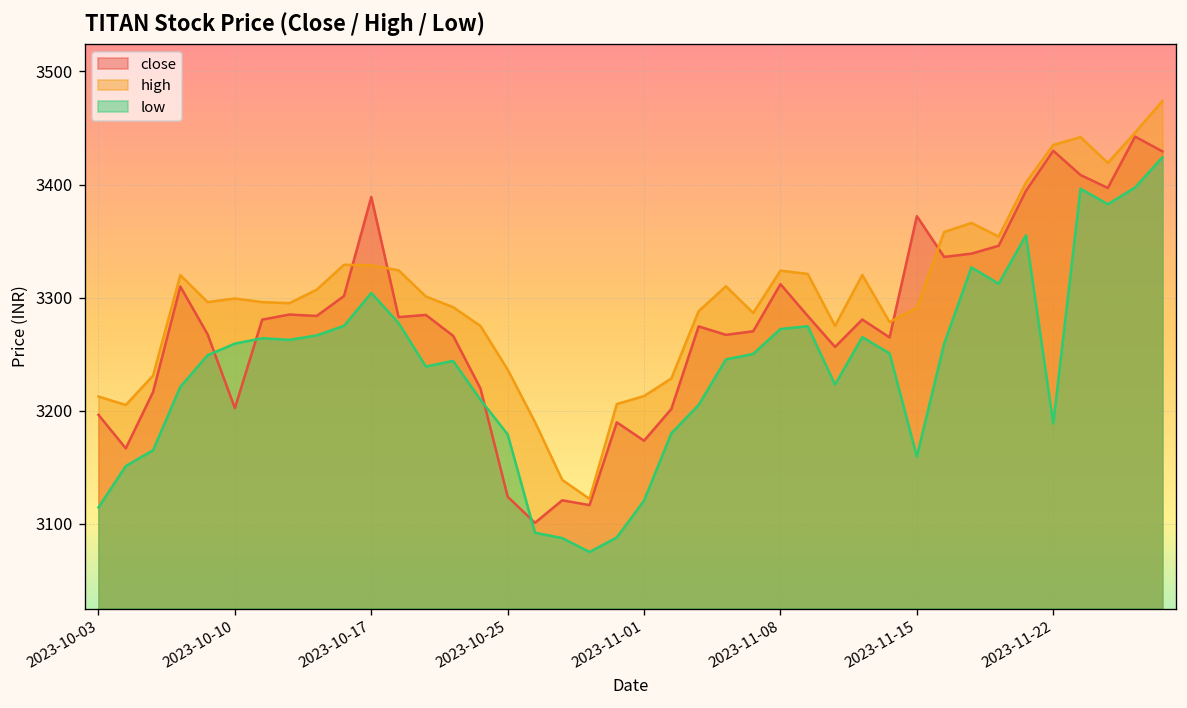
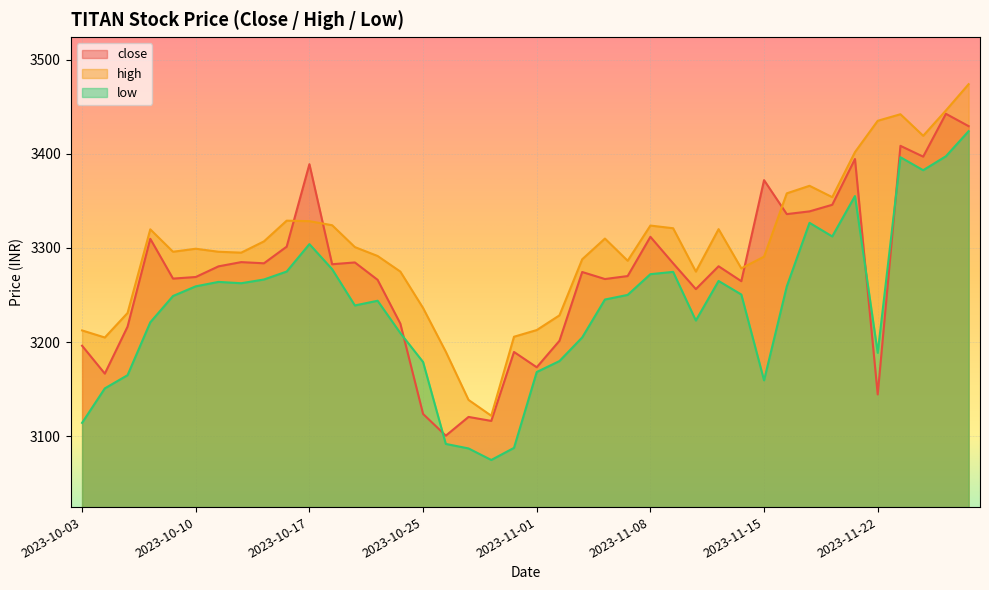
  {
    "close": {
      "2023-10-03": 3200,
-     "2023-10-10": 3200,
+     "2023-10-10": 3270,
      "2023-10-17": 3390,
      "2023-10-25": 3120,
      "2023-11-01": 3170,
      "2023-11-08": 3310,
      "2023-11-15": 3370,
-     "2023-11-22": 3430
+     "2023-11-22": 3140
    },
    "high": {
      "2023-10-03": 3210,
      "2023-10-10": 3300,
      "2023-10-17": 3330,
      "2023-10-25": 3240,
      "2023-11-01": 3210,
      "2023-11-08": 3320,
      "2023-11-15": 3290,
      "2023-11-22": 3440
    },
    "low": {
      "2023-10-03": 3110,
      "2023-10-10": 3260,
      "2023-10-17": 3300,
      "2023-10-25": 3180,
-     "2023-11-01": 3120,
+     "2023-11-01": 3170,
      "2023-11-08": 3270,
      "2023-11-15": 3160,
      "2023-11-22": 3190
    }
  }
